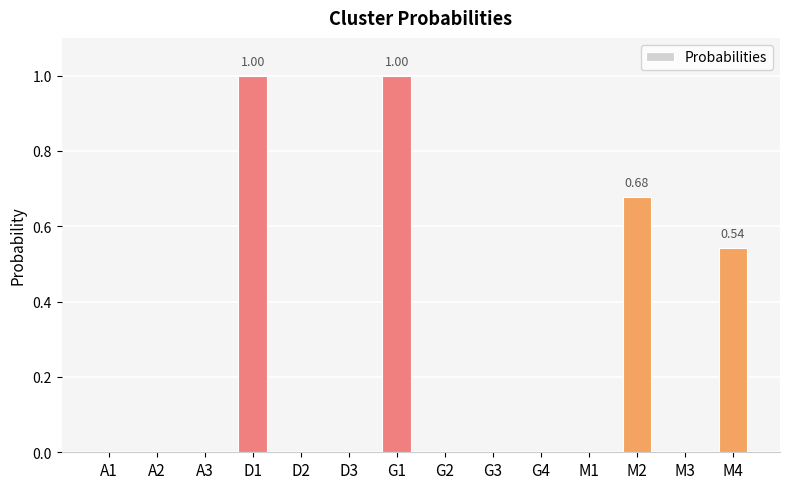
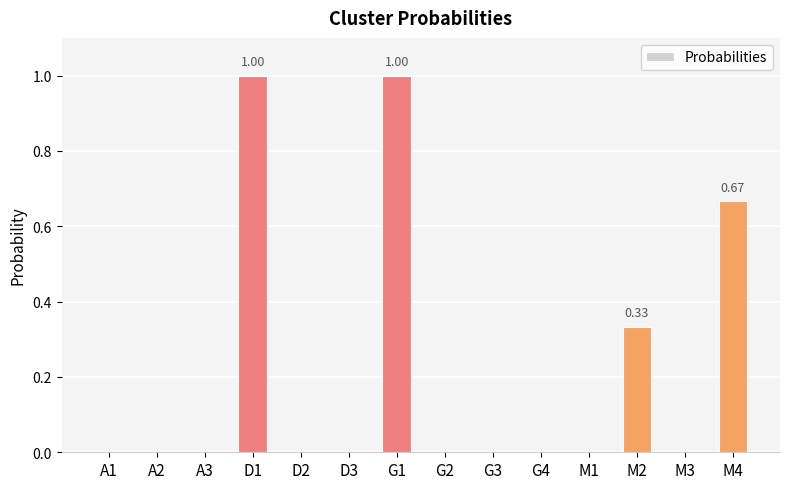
  {
    "D1": 1.00,
    "G1": 1.00,
-   "M2": 0.68,
-   "M4": 0.54
+   "M2": 0.33,
+   "M4": 0.67
  }
